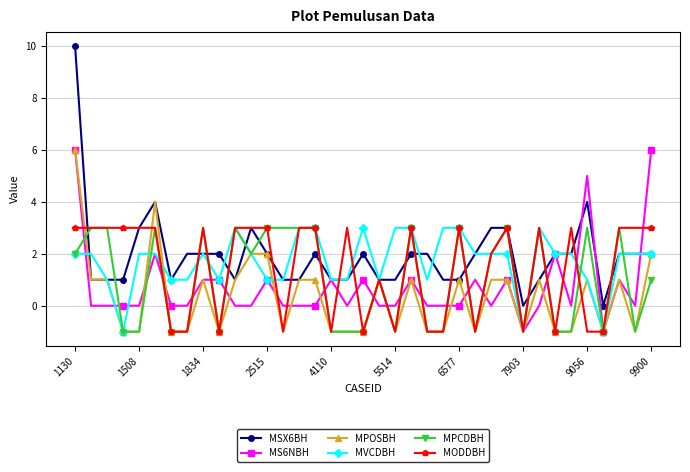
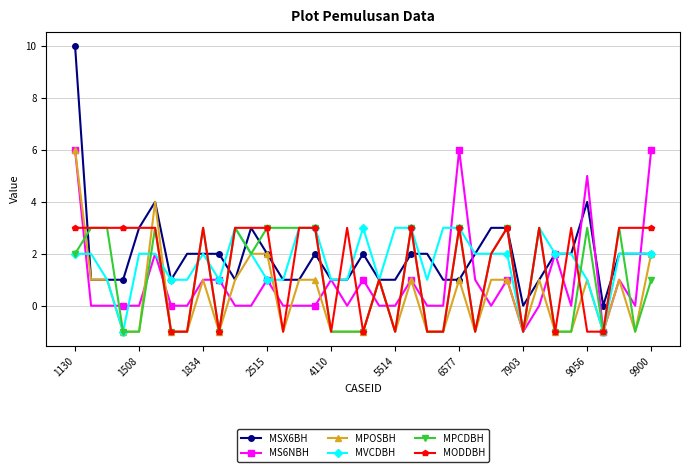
  {
    "MSX6BH": {
      "1130": 10,
      "5514": 1,
      "7903": 0,
      "9056": 4
    },
    "MS6NBH": {
      "1508": 0,
      "5514": 0,
-     "6577": 0,
+     "6577": 6,
      "9056": 5,
      "9900": 6
    },
    "MVCDBH": {
      "1508": 2,
      "5514": 3
    },
    "MPCDBH": {
      "9056": 3,
      "9900": 1
    },
    "MODDBH": {
      "1130": 3,
      "9056": -1,
      "9900": 3
    }
  }
